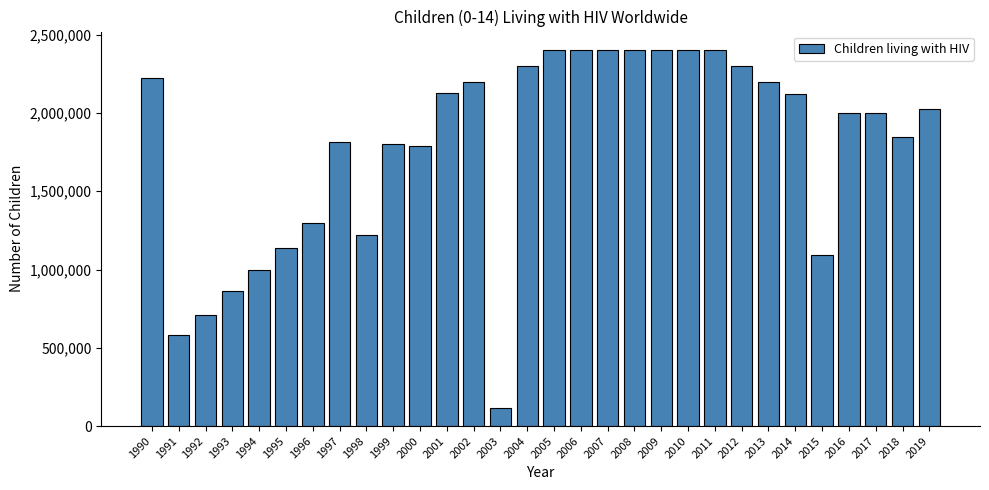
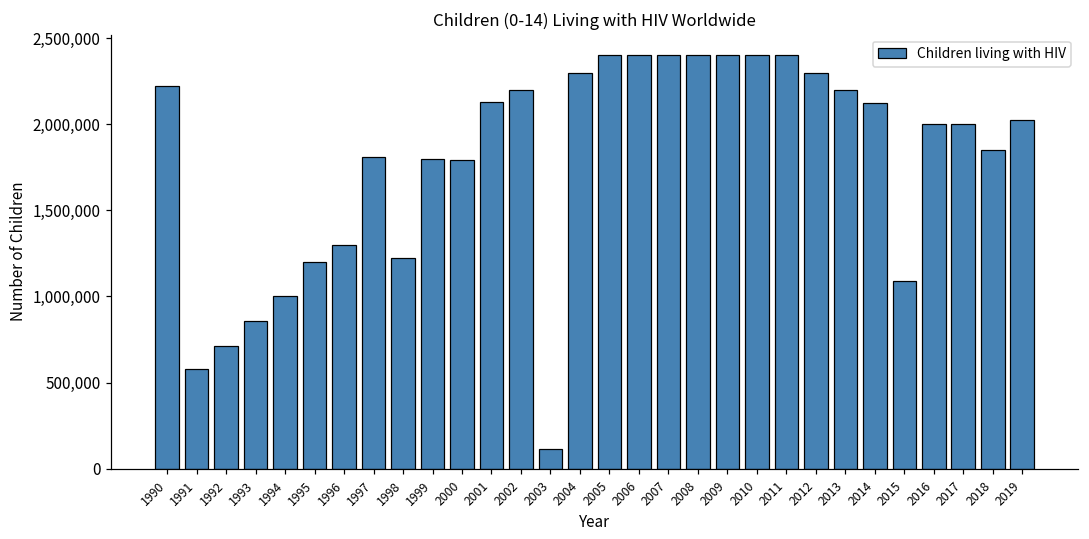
  {
    "1990": "2,220,000",
    "1991": "580,000",
    "1992": "710,000",
    "1993": "860,000",
    "1994": "1,000,000",
-   "1995": "1,130,000",
+   "1995": "1,200,000",
    "1996": "1,300,000",
    "1997": "1,810,000",
    "1998": "1,220,000",
    "1999": "1,800,000",
    "2000": "1,790,000",
    "2001": "2,130,000",
    "2002": "2,200,000",
    "2003": "120,000",
    "2004": "2,300,000",
    "2005": "2,400,000",
    "2006": "2,400,000",
    "2007": "2,400,000",
    "2008": "2,400,000",
    "2009": "2,400,000",
    "2010": "2,400,000",
    "2011": "2,400,000",
    "2012": "2,300,000",
    "2013": "2,200,000",
    "2014": "2,120,000",
    "2015": "1,090,000",
    "2016": "2,000,000",
    "2017": "2,000,000",
    "2018": "1,850,000",
    "2019": "2,020,000"
  }
